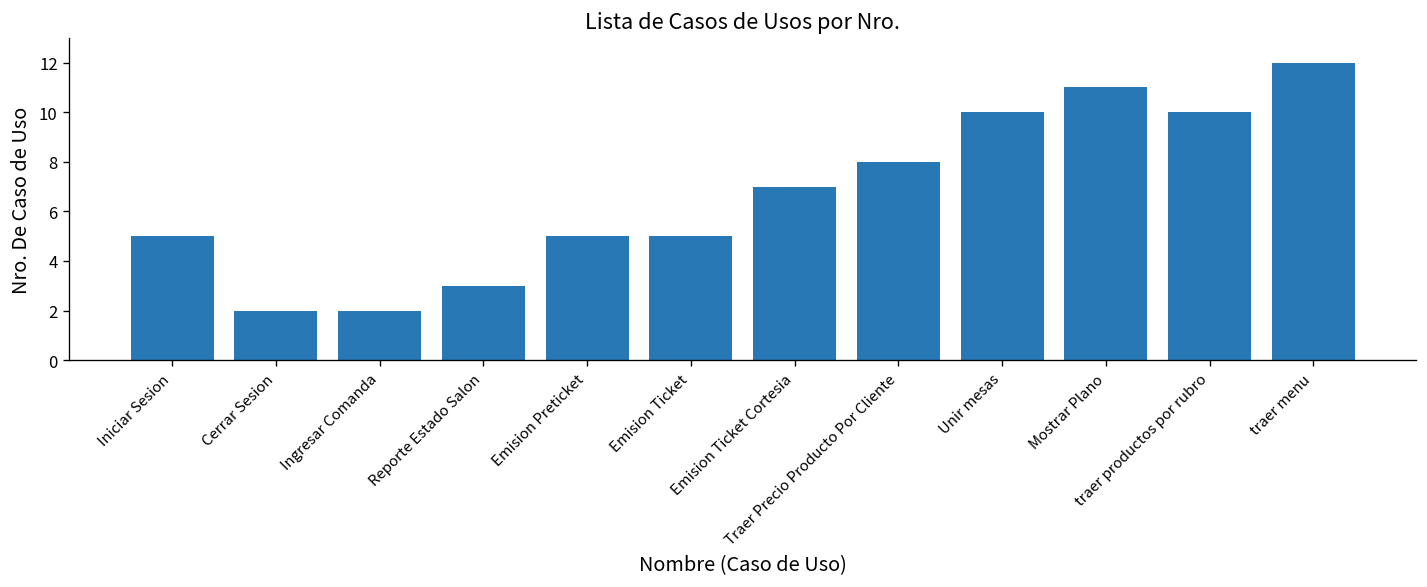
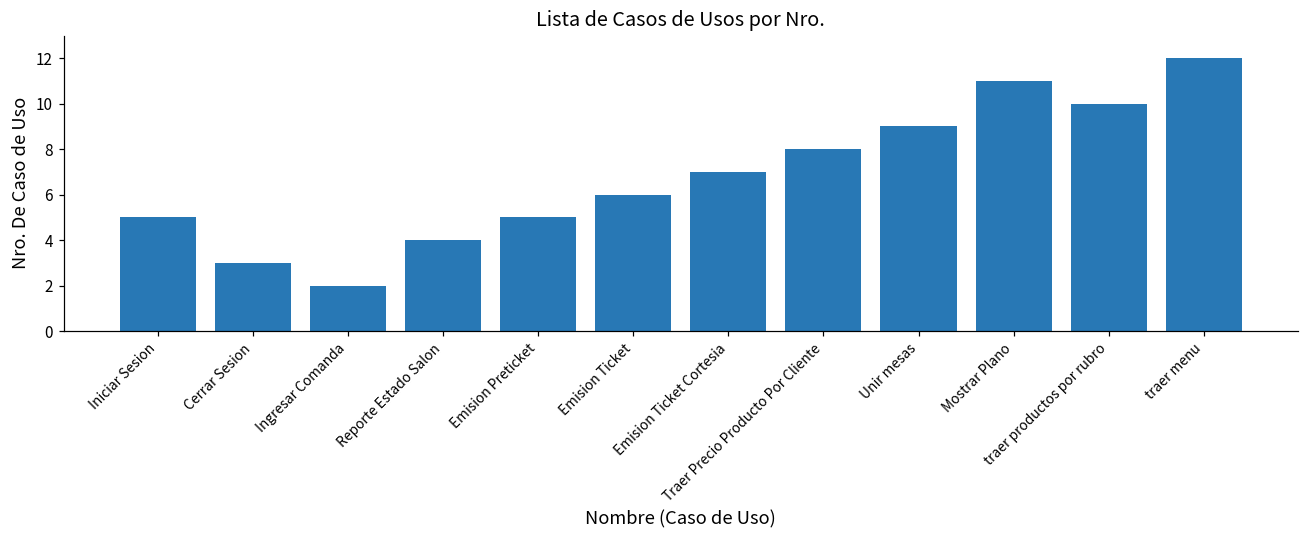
  {
    "Iniciar Sesion": 5,
-   "Cerrar Sesion": 2,
+   "Cerrar Sesion": 3,
    "Ingresar Comanda": 2,
-   "Reporte Estado Salon": 3,
+   "Reporte Estado Salon": 4,
    "Emision Preticket": 5,
-   "Emision Ticket": 5,
+   "Emision Ticket": 6,
    "Emision Ticket Cortesia": 7,
    "Traer Precio Producto Por Cliente": 8,
-   "Unir mesas": 10,
+   "Unir mesas": 9,
    "Mostrar Plano": 11,
    "traer productos por rubro": 10,
    "traer menu": 12
  }
